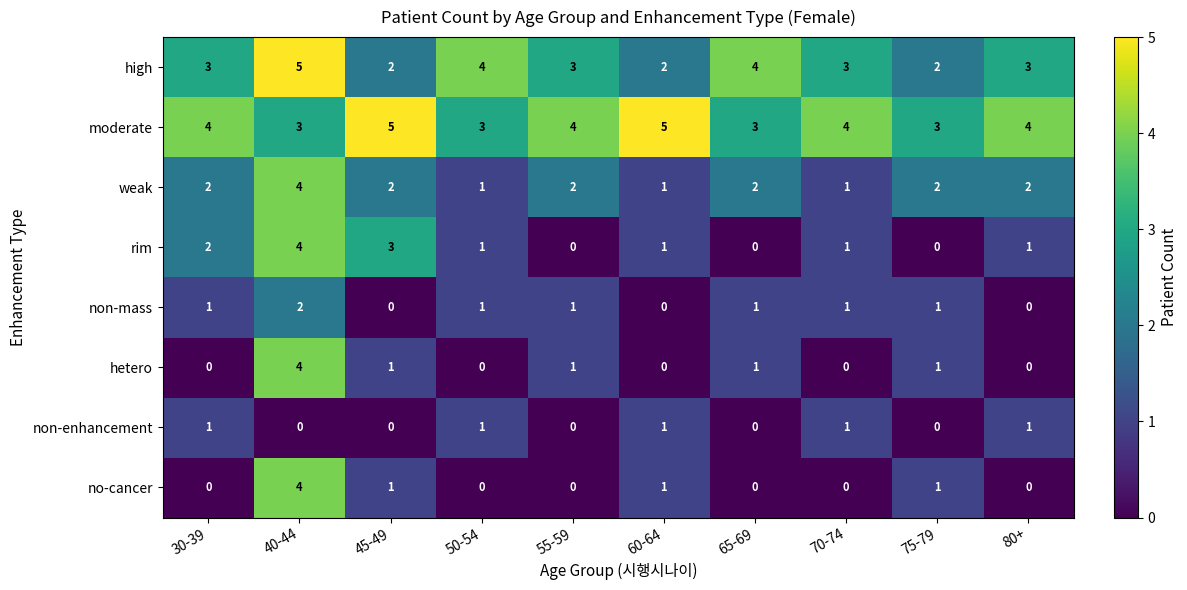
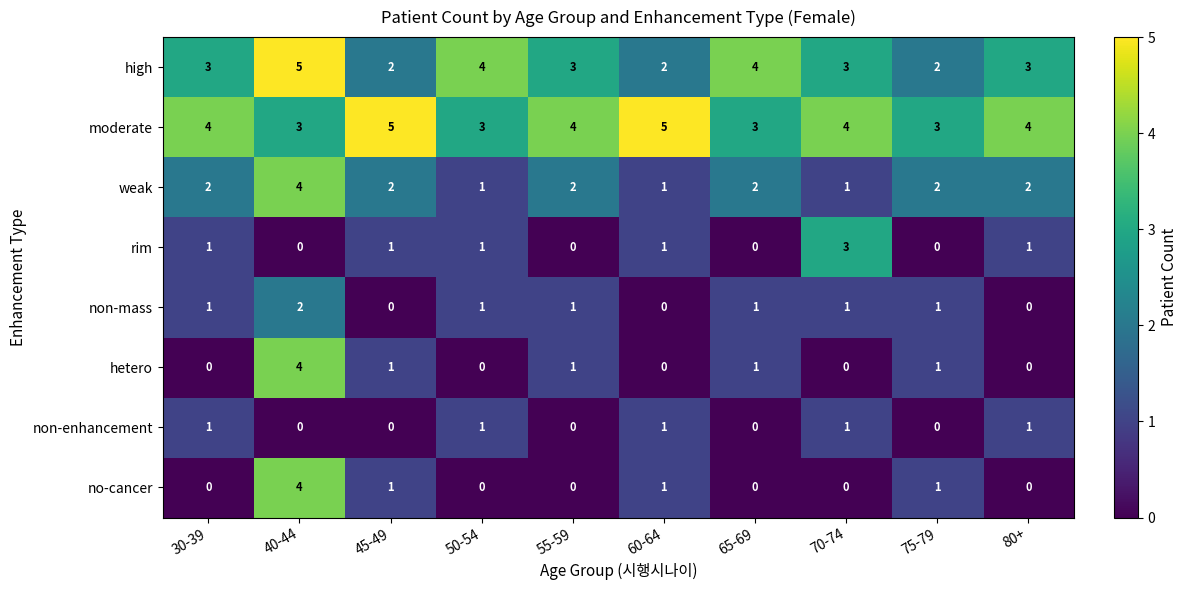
  {
    "high": {
      "30-39": 3,
      "40-44": 5,
      "45-49": 2,
      "50-54": 4,
      "55-59": 3,
      "60-64": 2,
      "65-69": 4,
      "70-74": 3,
      "75-79": 2,
      "80+": 3
    },
    "moderate": {
      "30-39": 4,
      "40-44": 3,
      "45-49": 5,
      "50-54": 3,
      "55-59": 4,
      "60-64": 5,
      "65-69": 3,
      "70-74": 4,
      "75-79": 3,
      "80+": 4
    },
    "weak": {
      "30-39": 2,
      "40-44": 4,
      "45-49": 2,
      "50-54": 1,
      "55-59": 2,
      "60-64": 1,
      "65-69": 2,
      "70-74": 1,
      "75-79": 2,
      "80+": 2
    },
    "rim": {
-     "30-39": 2,
-     "40-44": 4,
-     "45-49": 3,
+     "30-39": 1,
+     "40-44": 0,
+     "45-49": 1,
      "50-54": 1,
      "55-59": 0,
      "60-64": 1,
      "65-69": 0,
-     "70-74": 1,
+     "70-74": 3,
      "75-79": 0,
      "80+": 1
    },
    "non-mass": {
      "30-39": 1,
      "40-44": 2,
      "45-49": 0,
      "50-54": 1,
      "55-59": 1,
      "60-64": 0,
      "65-69": 1,
      "70-74": 1,
      "75-79": 1,
      "80+": 0
    },
    "hetero": {
      "30-39": 0,
      "40-44": 4,
      "45-49": 1,
      "50-54": 0,
      "55-59": 1,
      "60-64": 0,
      "65-69": 1,
      "70-74": 0,
      "75-79": 1,
      "80+": 0
    },
    "non-enhancement": {
      "30-39": 1,
      "40-44": 0,
      "45-49": 0,
      "50-54": 1,
      "55-59": 0,
      "60-64": 1,
      "65-69": 0,
      "70-74": 1,
      "75-79": 0,
      "80+": 1
    },
    "no-cancer": {
      "30-39": 0,
      "40-44": 4,
      "45-49": 1,
      "50-54": 0,
      "55-59": 0,
      "60-64": 1,
      "65-69": 0,
      "70-74": 0,
      "75-79": 1,
      "80+": 0
    }
  }
